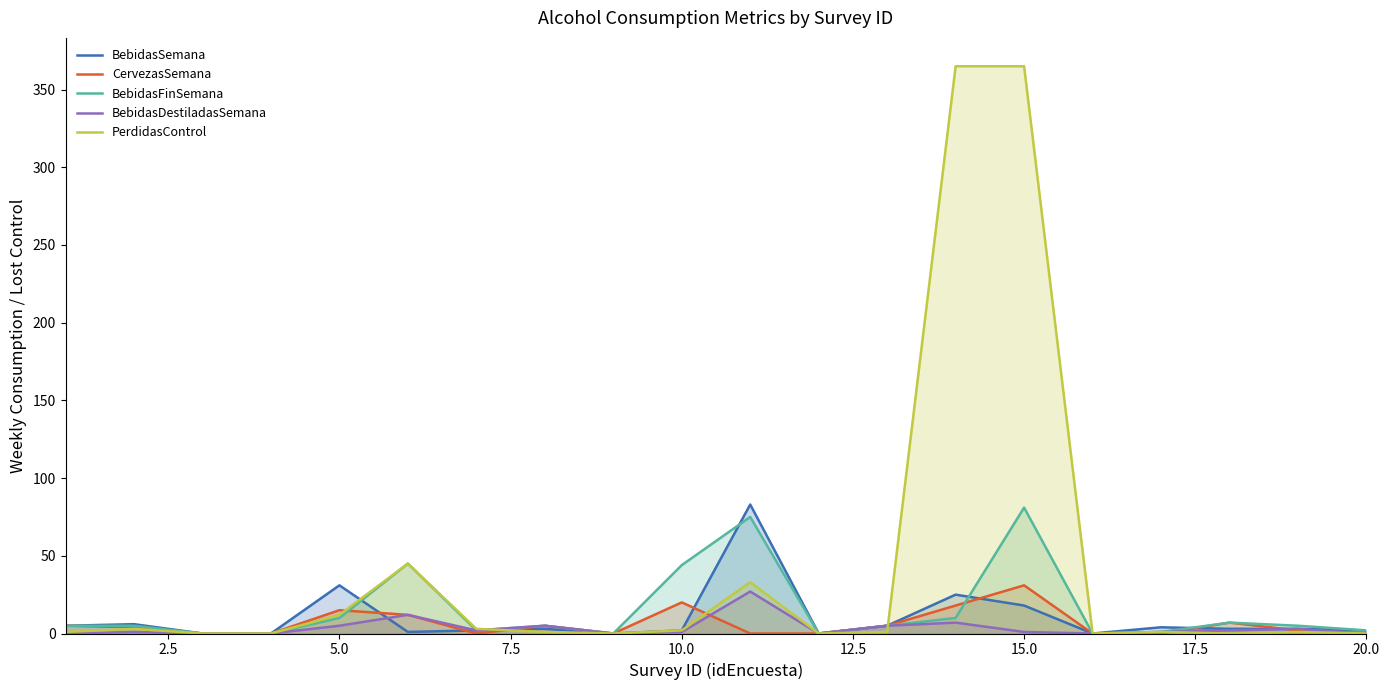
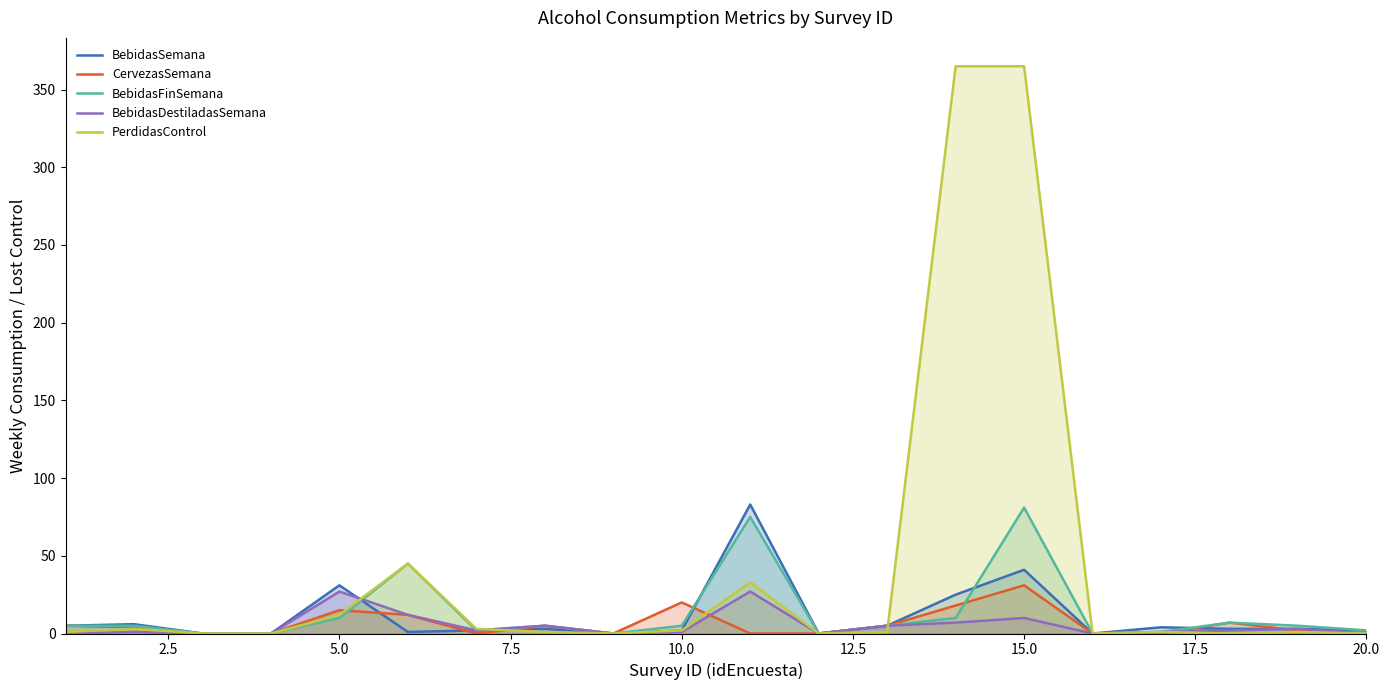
  {
    "BebidasSemana": {
      "5.0": 31,
-     "15.0": 18
+     "15.0": 41
    },
    "CervezasSemana": {
      "5.0": 15,
      "10.0": 20,
      "15.0": 31
    },
    "BebidasFinSemana": {
      "5.0": 10,
-     "10.0": 44,
+     "10.0": 5,
      "15.0": 81
    },
    "BebidasDestiladasSemana": {
-     "5.0": 5,
-     "15.0": 1
+     "5.0": 27,
+     "15.0": 10
    },
    "PerdidasControl": {
      "5.0": 12,
      "15.0": 365
    }
  }
